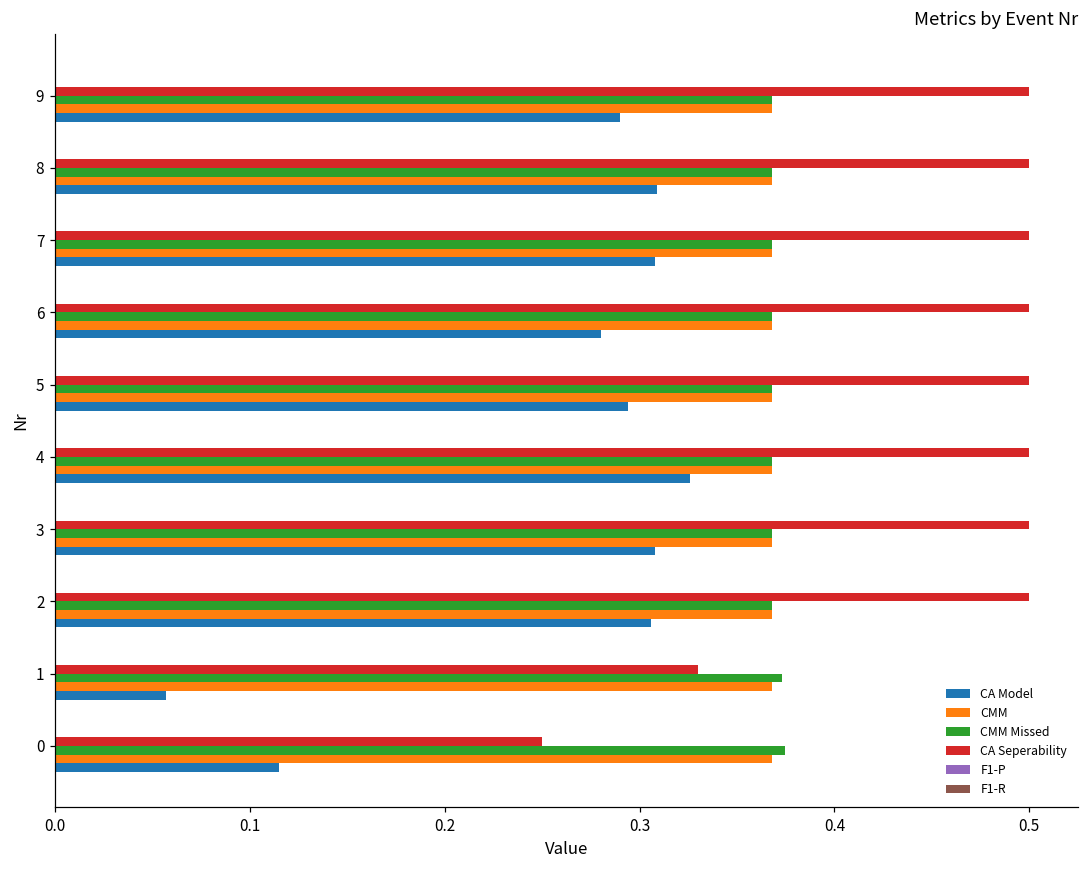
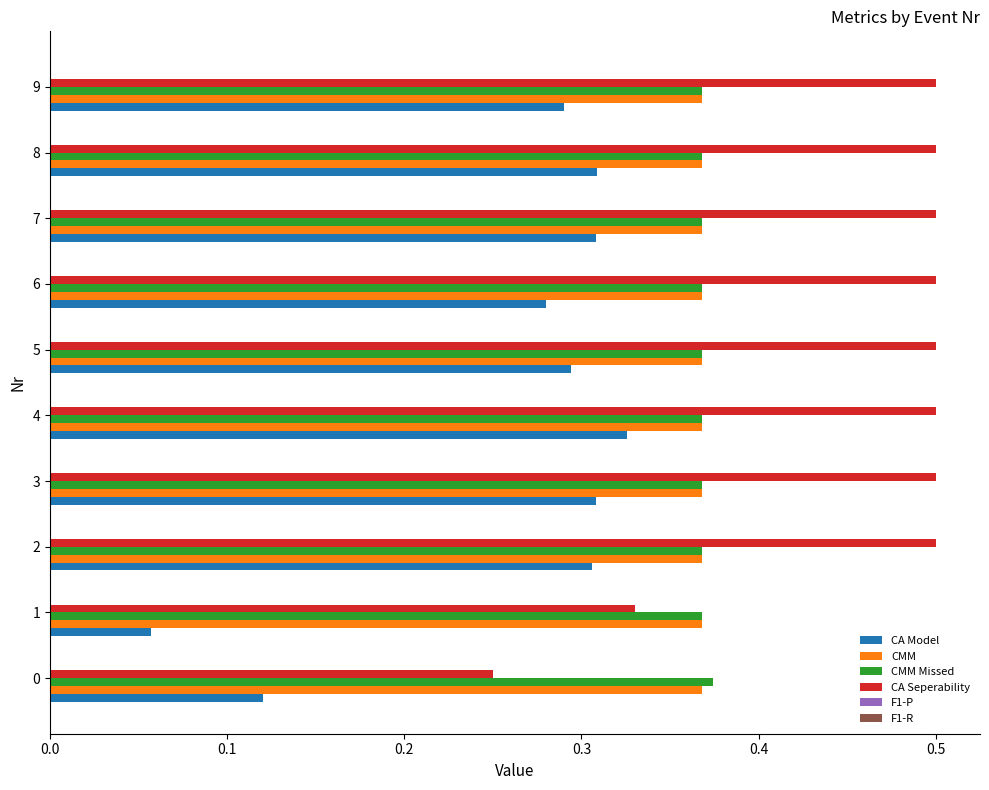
  {
    "CA Model": {
      "9": 0.290,
      "8": 0.309,
      "7": 0.308,
      "6": 0.280,
      "5": 0.294,
      "4": 0.326,
      "3": 0.308,
      "2": 0.306,
      "1": 0.057,
-     "0": 0.115
+     "0": 0.120
    },
    "CMM": {
      "9": 0.368,
      "8": 0.368,
      "7": 0.368,
      "6": 0.368,
      "5": 0.368,
      "4": 0.368,
      "3": 0.368,
      "2": 0.368,
      "1": 0.368,
      "0": 0.368
    },
    "CMM Missed": {
      "9": 0.368,
      "8": 0.368,
      "7": 0.368,
      "6": 0.368,
      "5": 0.368,
      "4": 0.368,
      "3": 0.368,
      "2": 0.368,
-     "1": 0.373,
+     "1": 0.368,
      "0": 0.374
    },
    "CA Seperability": {
      "9": 0.500,
      "8": 0.500,
      "7": 0.500,
      "6": 0.500,
      "5": 0.500,
      "4": 0.500,
      "3": 0.500,
      "2": 0.500,
      "1": 0.330,
      "0": 0.250
    },
    "F1-P": {
      "9": 0.000,
      "8": 0.000,
      "7": 0.000,
      "6": 0.000,
      "5": 0.000,
      "4": 0.000,
      "3": 0.000,
      "2": 0.000,
      "1": 0.000,
      "0": 0.000
    },
    "F1-R": {
      "9": 0.000,
      "8": 0.000,
      "7": 0.000,
      "6": 0.000,
      "5": 0.000,
      "4": 0.000,
      "3": 0.000,
      "2": 0.000,
      "1": 0.000,
      "0": 0.000
    }
  }
